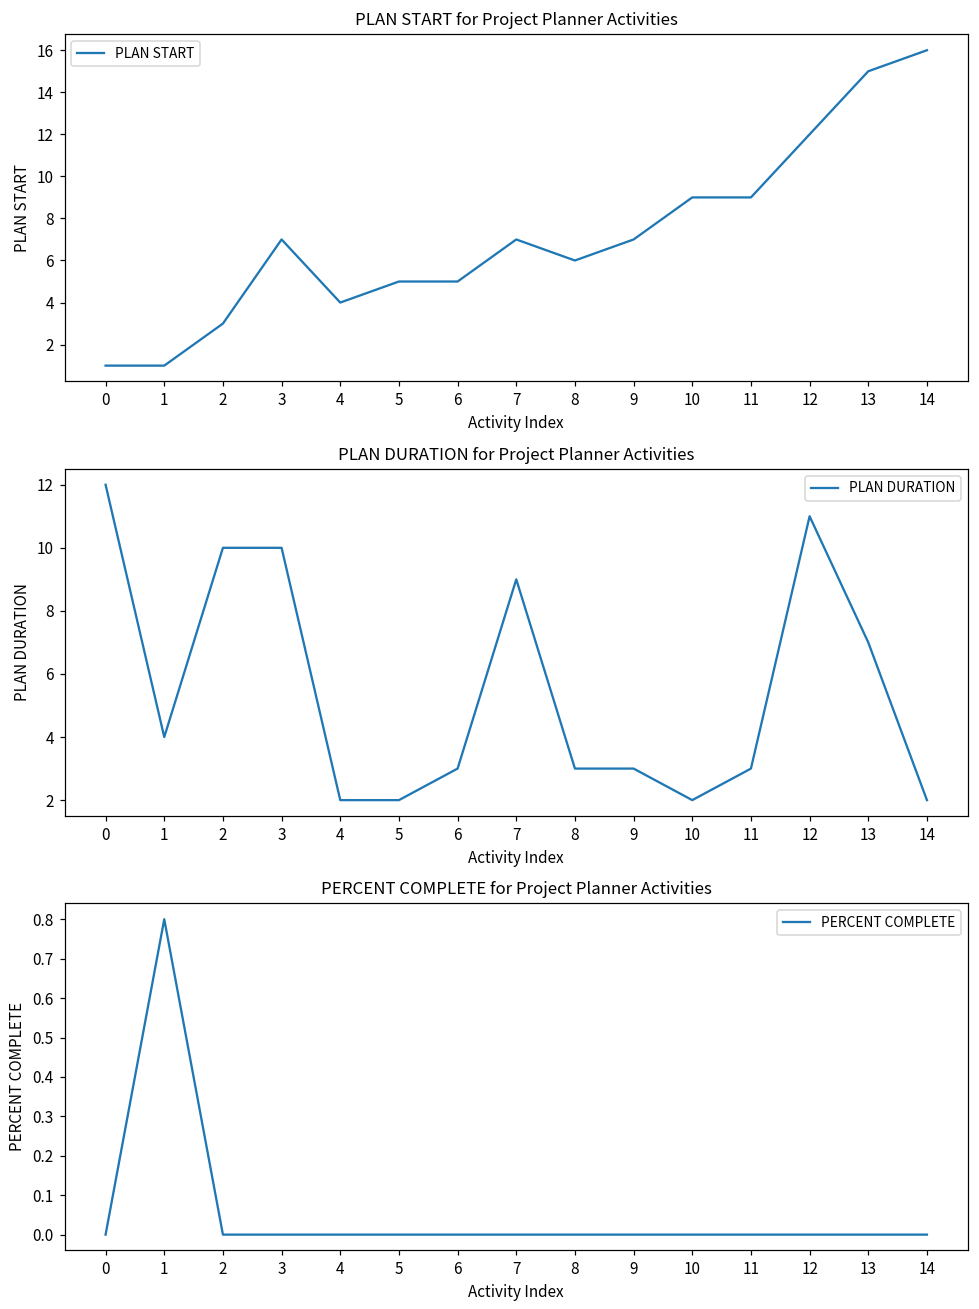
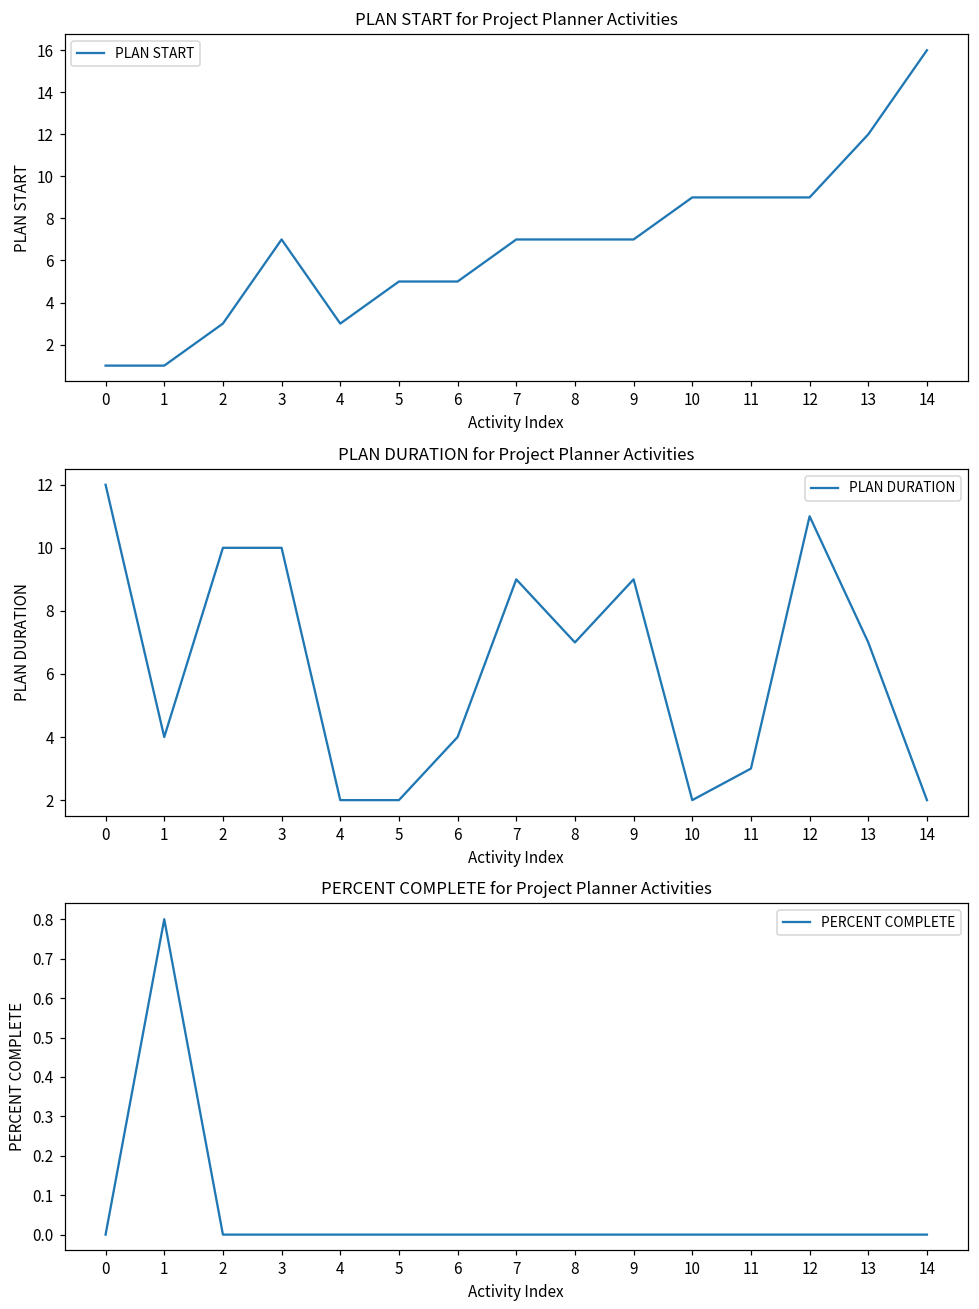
  {
    "PLAN START for Project Planner Activities": {
      "0": 1,
      "1": 1,
      "2": 3,
      "3": 7,
-     "4": 4,
+     "4": 3,
      "5": 5,
      "6": 5,
      "7": 7,
-     "8": 6,
+     "8": 7,
      "9": 7,
      "10": 9,
      "11": 9,
-     "12": 12,
-     "13": 15,
+     "12": 9,
+     "13": 12,
      "14": 16
    },
    "PLAN DURATION for Project Planner Activities": {
      "0": 12,
      "1": 4,
      "2": 10,
      "3": 10,
      "4": 2,
      "5": 2,
-     "6": 3,
+     "6": 4,
      "7": 9,
-     "8": 3,
-     "9": 3,
+     "8": 7,
+     "9": 9,
      "10": 2,
      "11": 3,
      "12": 11,
      "13": 7,
      "14": 2
    },
    "PERCENT COMPLETE for Project Planner Activities": {
      "0": 0.00,
      "1": 0.80,
      "2": 0.00,
      "3": 0.00,
      "4": 0.00,
      "5": 0.00,
      "6": 0.00,
      "7": 0.00,
      "8": 0.00,
      "9": 0.00,
      "10": 0.00,
      "11": 0.00,
      "12": 0.00,
      "13": 0.00,
      "14": 0.00
    }
  }
